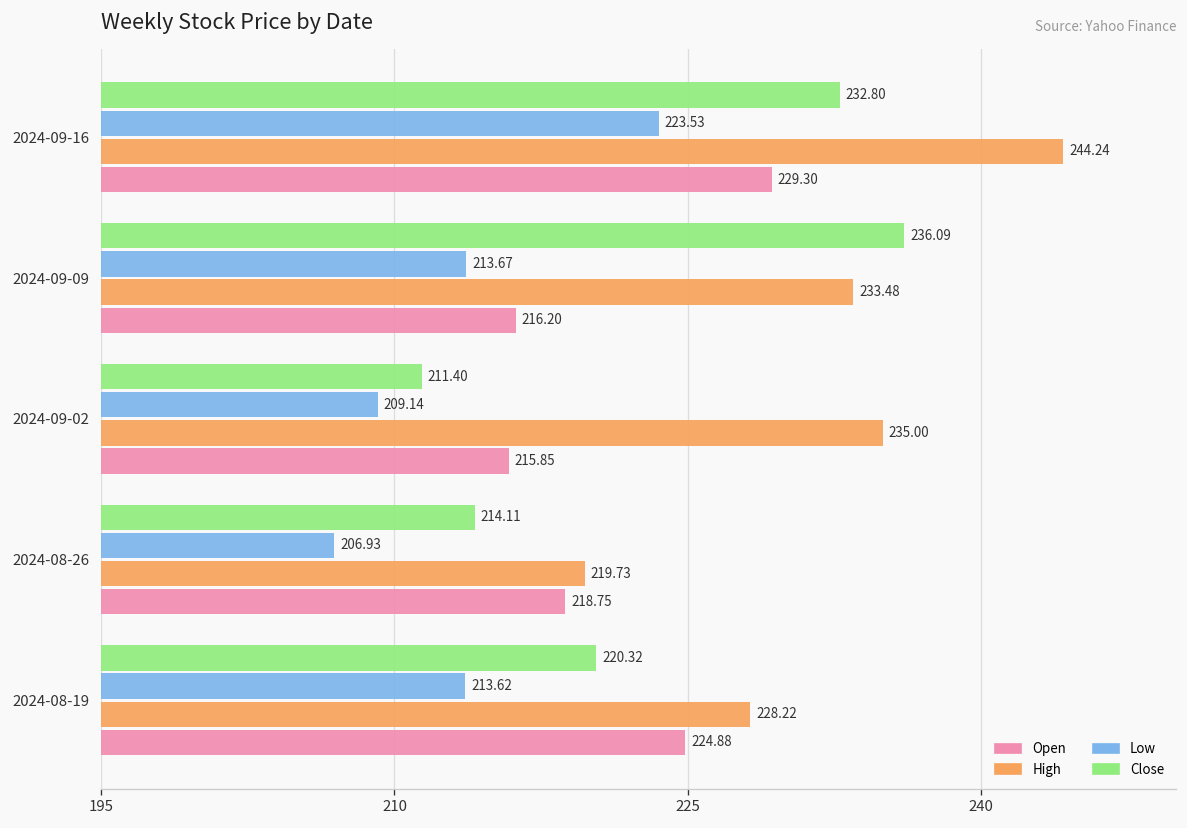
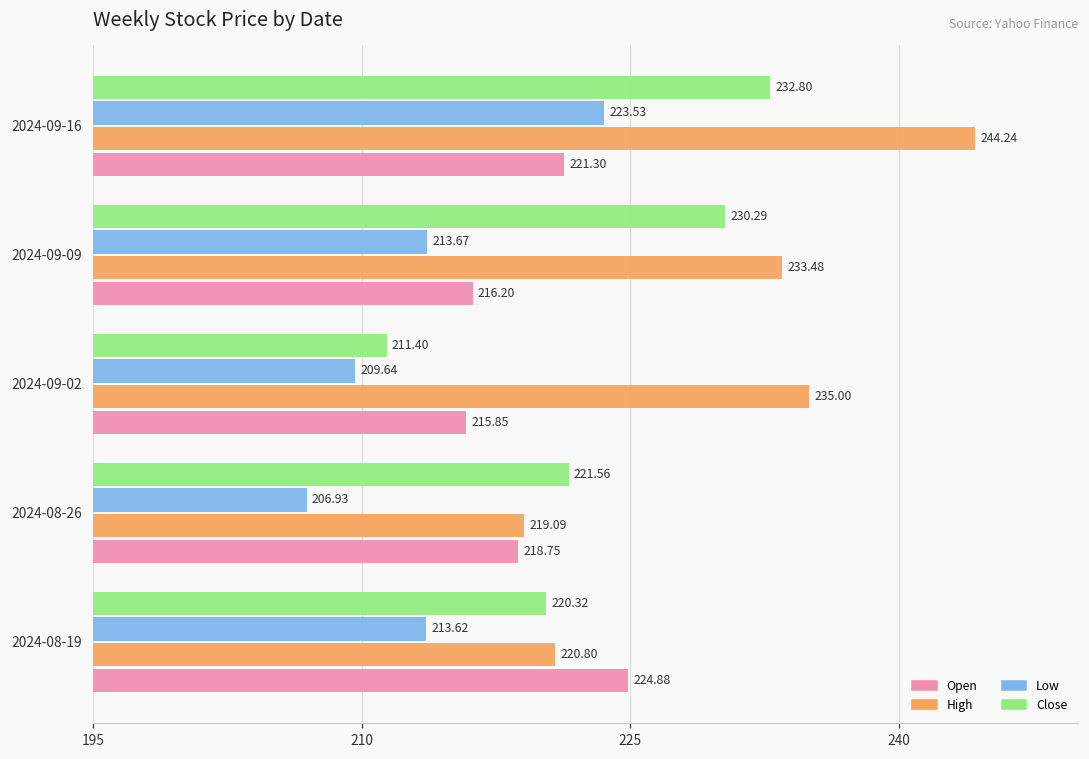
  {
    "Open": {
-     "2024-09-16": 229.30,
+     "2024-09-16": 221.30,
      "2024-09-09": 216.20,
      "2024-09-02": 215.85,
      "2024-08-26": 218.75,
      "2024-08-19": 224.88
    },
    "High": {
      "2024-09-16": 244.24,
      "2024-09-09": 233.48,
      "2024-09-02": 235.00,
-     "2024-08-26": 219.73,
-     "2024-08-19": 228.22
+     "2024-08-26": 219.09,
+     "2024-08-19": 220.80
    },
    "Low": {
      "2024-09-16": 223.53,
      "2024-09-09": 213.67,
-     "2024-09-02": 209.14,
+     "2024-09-02": 209.64,
      "2024-08-26": 206.93,
      "2024-08-19": 213.62
    },
    "Close": {
      "2024-09-16": 232.80,
-     "2024-09-09": 236.09,
+     "2024-09-09": 230.29,
      "2024-09-02": 211.40,
-     "2024-08-26": 214.11,
+     "2024-08-26": 221.56,
      "2024-08-19": 220.32
    }
  }
